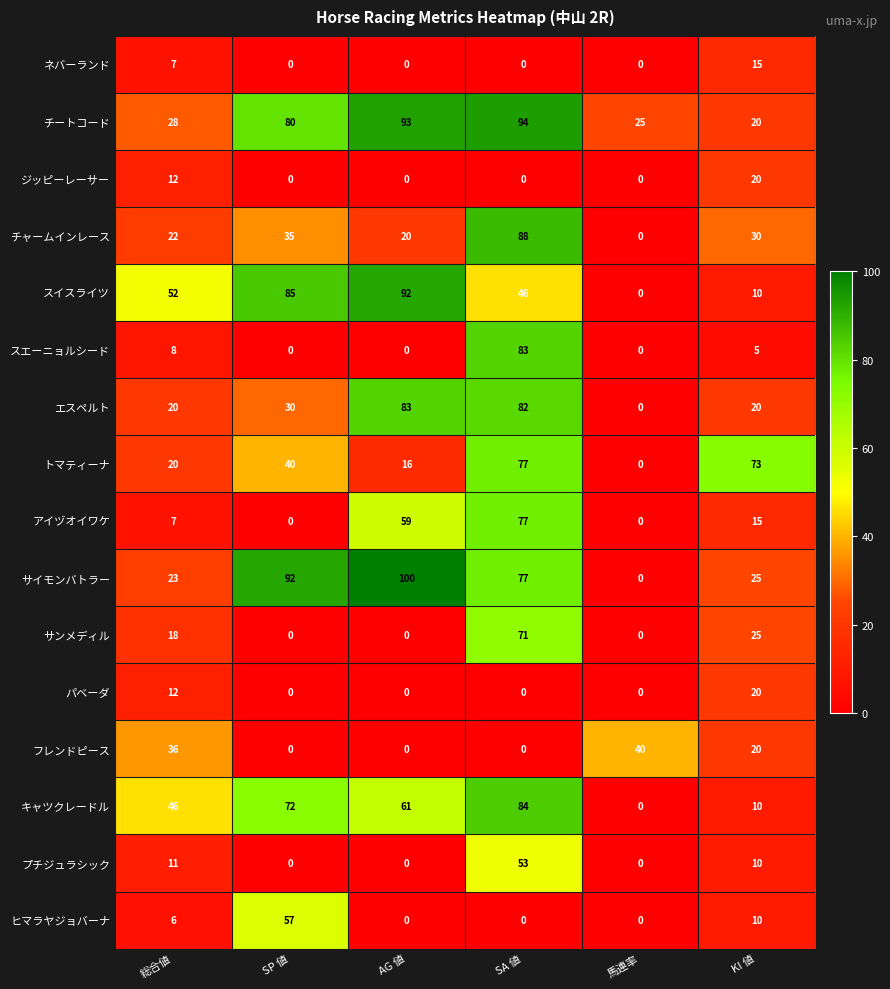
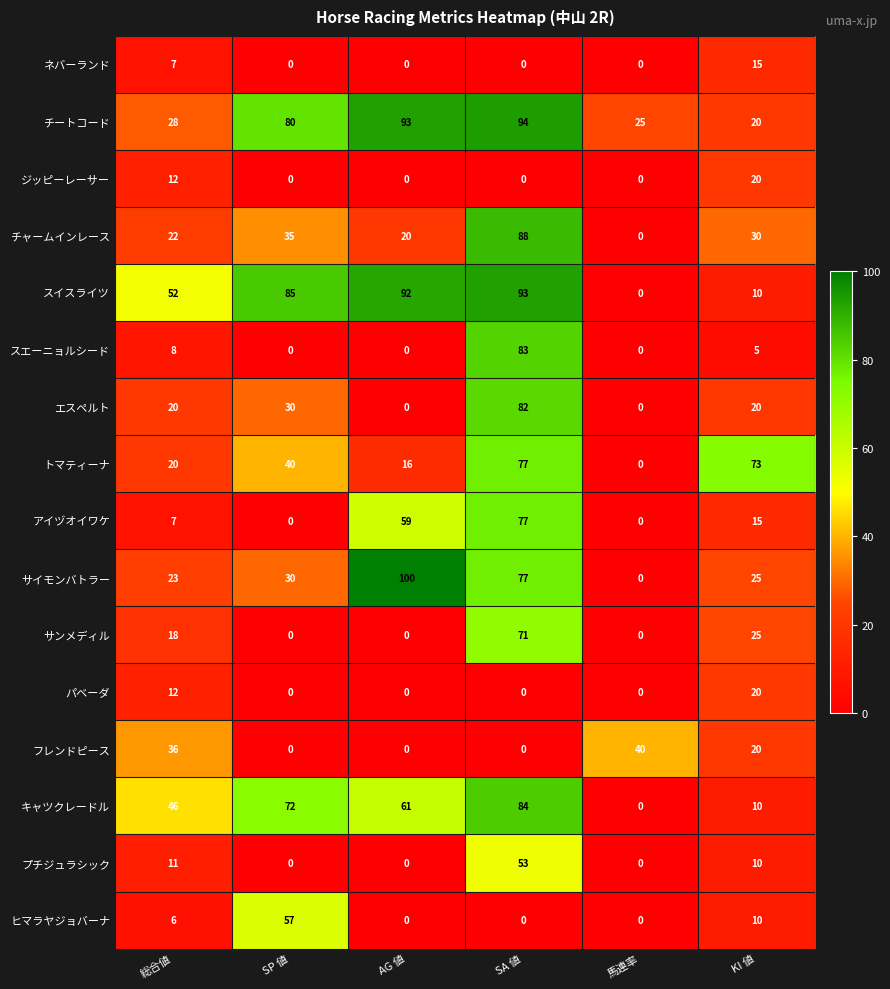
  {
    "ネバーランド": {
      "総合値": 7,
      "SP 値": 0,
      "AG 値": 0,
      "SA 値": 0,
      "馬連率": 0,
      "KI 値": 15
    },
    "チートコード": {
      "総合値": 28,
      "SP 値": 80,
      "AG 値": 93,
      "SA 値": 94,
      "馬連率": 25,
      "KI 値": 20
    },
    "ジッピーレーサー": {
      "総合値": 12,
      "SP 値": 0,
      "AG 値": 0,
      "SA 値": 0,
      "馬連率": 0,
      "KI 値": 20
    },
    "チャームインレース": {
      "総合値": 22,
      "SP 値": 35,
      "AG 値": 20,
      "SA 値": 88,
      "馬連率": 0,
      "KI 値": 30
    },
    "スイスライツ": {
      "総合値": 52,
      "SP 値": 85,
      "AG 値": 92,
-     "SA 値": 46,
+     "SA 値": 93,
      "馬連率": 0,
      "KI 値": 10
    },
    "スエーニョルシード": {
      "総合値": 8,
      "SP 値": 0,
      "AG 値": 0,
      "SA 値": 83,
      "馬連率": 0,
      "KI 値": 5
    },
    "エスペルト": {
      "総合値": 20,
      "SP 値": 30,
-     "AG 値": 83,
+     "AG 値": 0,
      "SA 値": 82,
      "馬連率": 0,
      "KI 値": 20
    },
    "トマティーナ": {
      "総合値": 20,
      "SP 値": 40,
      "AG 値": 16,
      "SA 値": 77,
      "馬連率": 0,
      "KI 値": 73
    },
    "アイヅオイワケ": {
      "総合値": 7,
      "SP 値": 0,
      "AG 値": 59,
      "SA 値": 77,
      "馬連率": 0,
      "KI 値": 15
    },
    "サイモンバトラー": {
      "総合値": 23,
-     "SP 値": 92,
+     "SP 値": 30,
      "AG 値": 100,
      "SA 値": 77,
      "馬連率": 0,
      "KI 値": 25
    },
    "サンメディル": {
      "総合値": 18,
      "SP 値": 0,
      "AG 値": 0,
      "SA 値": 71,
      "馬連率": 0,
      "KI 値": 25
    },
    "パベーダ": {
      "総合値": 12,
      "SP 値": 0,
      "AG 値": 0,
      "SA 値": 0,
      "馬連率": 0,
      "KI 値": 20
    },
    "フレンドピース": {
      "総合値": 36,
      "SP 値": 0,
      "AG 値": 0,
      "SA 値": 0,
      "馬連率": 40,
      "KI 値": 20
    },
    "キャツクレードル": {
      "総合値": 46,
      "SP 値": 72,
      "AG 値": 61,
      "SA 値": 84,
      "馬連率": 0,
      "KI 値": 10
    },
    "プチジュラシック": {
      "総合値": 11,
      "SP 値": 0,
      "AG 値": 0,
      "SA 値": 53,
      "馬連率": 0,
      "KI 値": 10
    },
    "ヒマラヤジョバーナ": {
      "総合値": 6,
      "SP 値": 57,
      "AG 値": 0,
      "SA 値": 0,
      "馬連率": 0,
      "KI 値": 10
    }
  }
